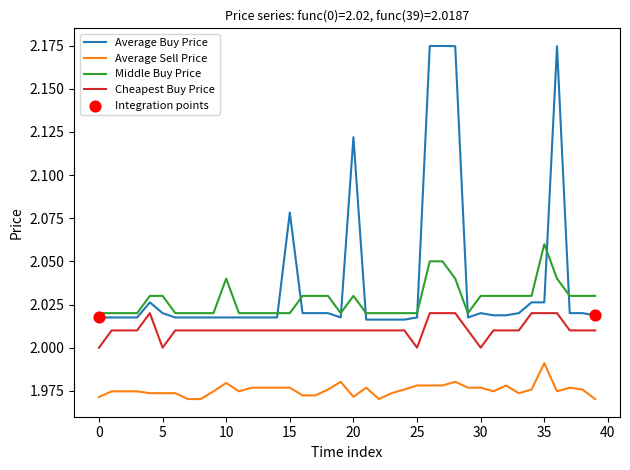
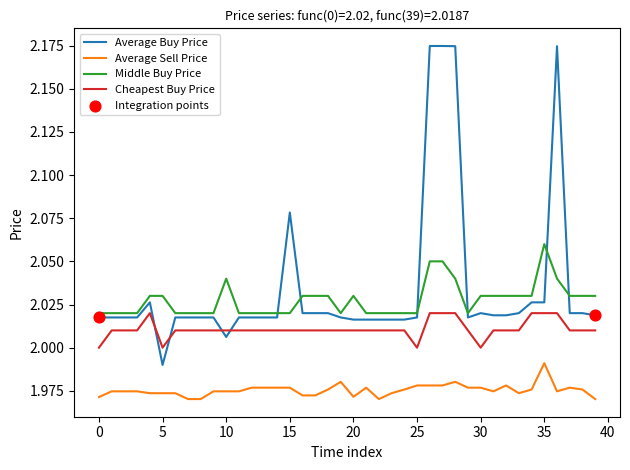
  {
    "Average Buy Price": {
-     "5": 2.02,
-     "10": 2.018,
+     "5": 1.99,
+     "10": 2.006,
      "15": 2.078,
-     "20": 2.122,
+     "20": 2.016,
      "25": 2.018,
      "30": 2.020,
      "35": 2.026
    },
    "Average Sell Price": {
      "0": 1.971,
      "5": 1.974,
-     "10": 1.980,
+     "10": 1.975,
      "15": 1.977,
      "20": 1.972,
      "25": 1.978,
      "30": 1.977,
      "35": 1.991
    },
    "Middle Buy Price": {
      "0": 2.020,
      "5": 2.030,
      "10": 2.040,
      "15": 2.020,
      "20": 2.030,
      "25": 2.020,
      "30": 2.030,
      "35": 2.060
    },
    "Cheapest Buy Price": {
      "0": 2.000,
      "5": 2.000,
      "10": 2.010,
      "15": 2.010,
      "20": 2.010,
      "25": 2.000,
      "30": 2.000,
      "35": 2.020
    }
  }
